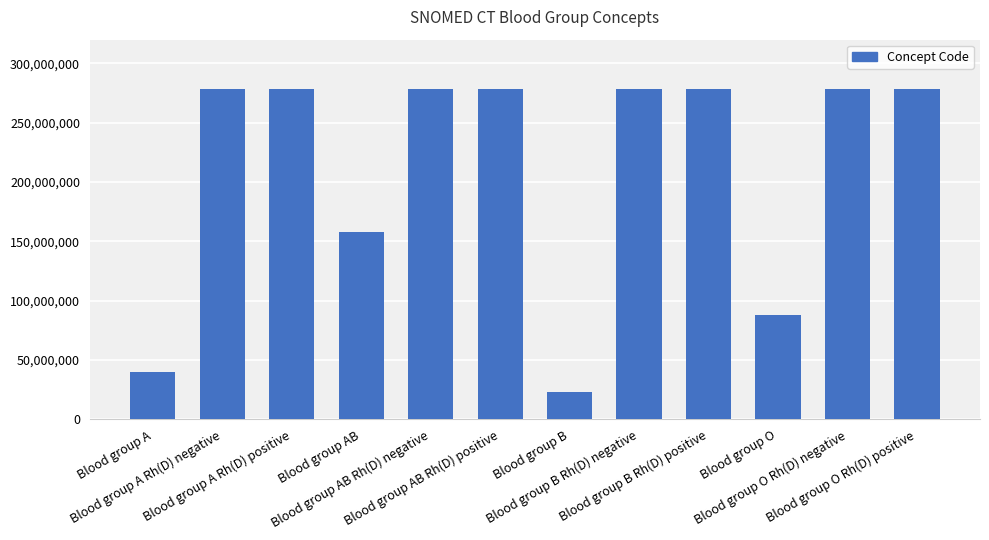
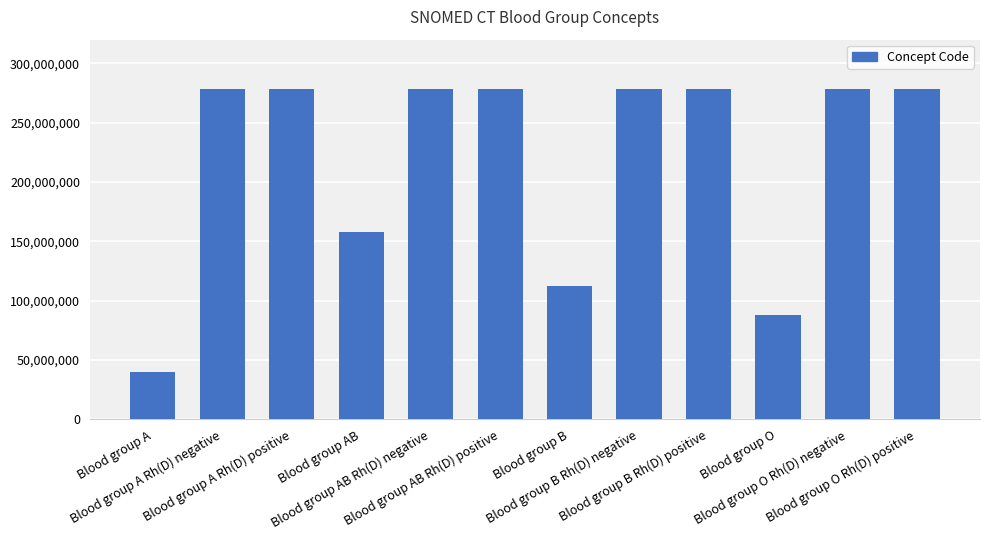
  {
    "Blood group A": "40,000,000",
    "Blood group A Rh(D) negative": "278,000,000",
    "Blood group A Rh(D) positive": "278,000,000",
    "Blood group AB": "158,000,000",
    "Blood group AB Rh(D) negative": "278,000,000",
    "Blood group AB Rh(D) positive": "278,000,000",
-   "Blood group B": "23,000,000",
+   "Blood group B": "112,000,000",
    "Blood group B Rh(D) negative": "278,000,000",
    "Blood group B Rh(D) positive": "278,000,000",
    "Blood group O": "88,000,000",
    "Blood group O Rh(D) negative": "278,000,000",
    "Blood group O Rh(D) positive": "278,000,000"
  }
